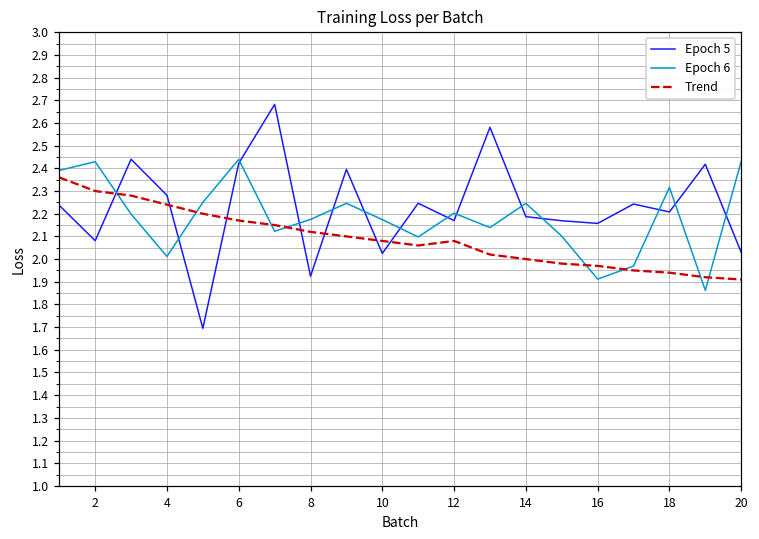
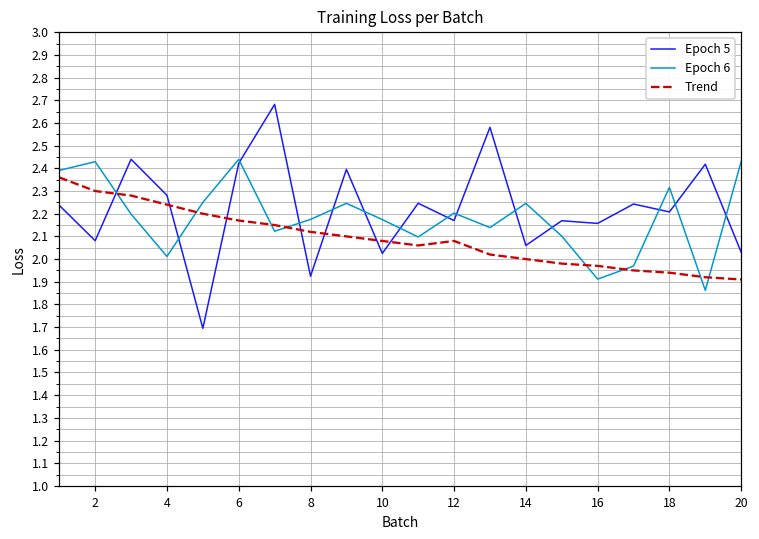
  {
    "Epoch 5": {
      "2": 2.08,
      "4": 2.28,
      "6": 2.42,
      "8": 1.92,
      "10": 2.02,
      "12": 2.17,
-     "14": 2.19,
+     "14": 2.06,
      "16": 2.16,
      "18": 2.21,
      "20": 2.03
    },
    "Epoch 6": {
      "2": 2.43,
      "4": 2.01,
      "6": 2.44,
      "8": 2.17,
      "10": 2.17,
      "12": 2.20,
      "14": 2.25,
      "16": 1.91,
      "18": 2.32,
      "20": 2.43
    },
    "Trend": {
      "2": 2.30,
      "4": 2.24,
      "6": 2.17,
      "8": 2.12,
      "10": 2.08,
      "12": 2.08,
      "14": 2.00,
      "16": 1.97,
      "18": 1.94,
      "20": 1.91
    }
  }
